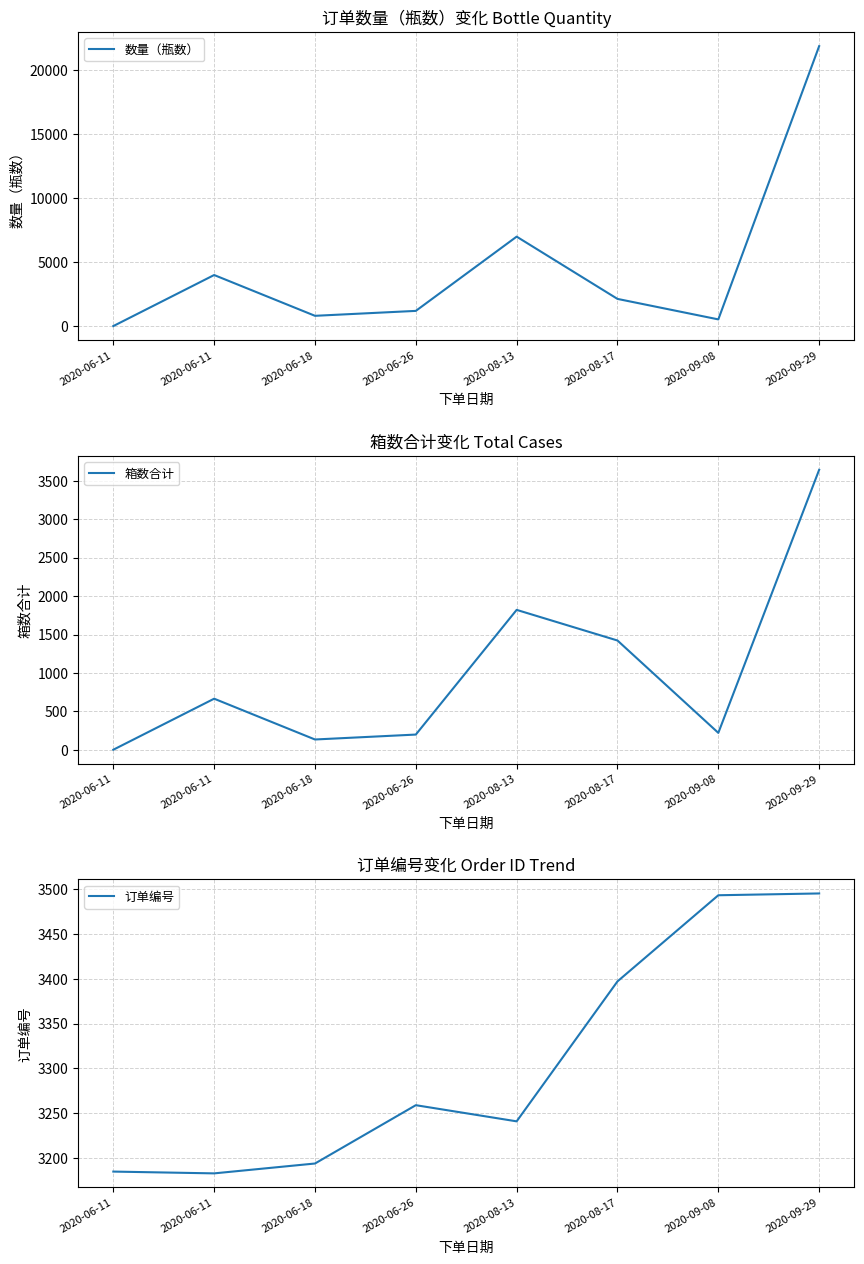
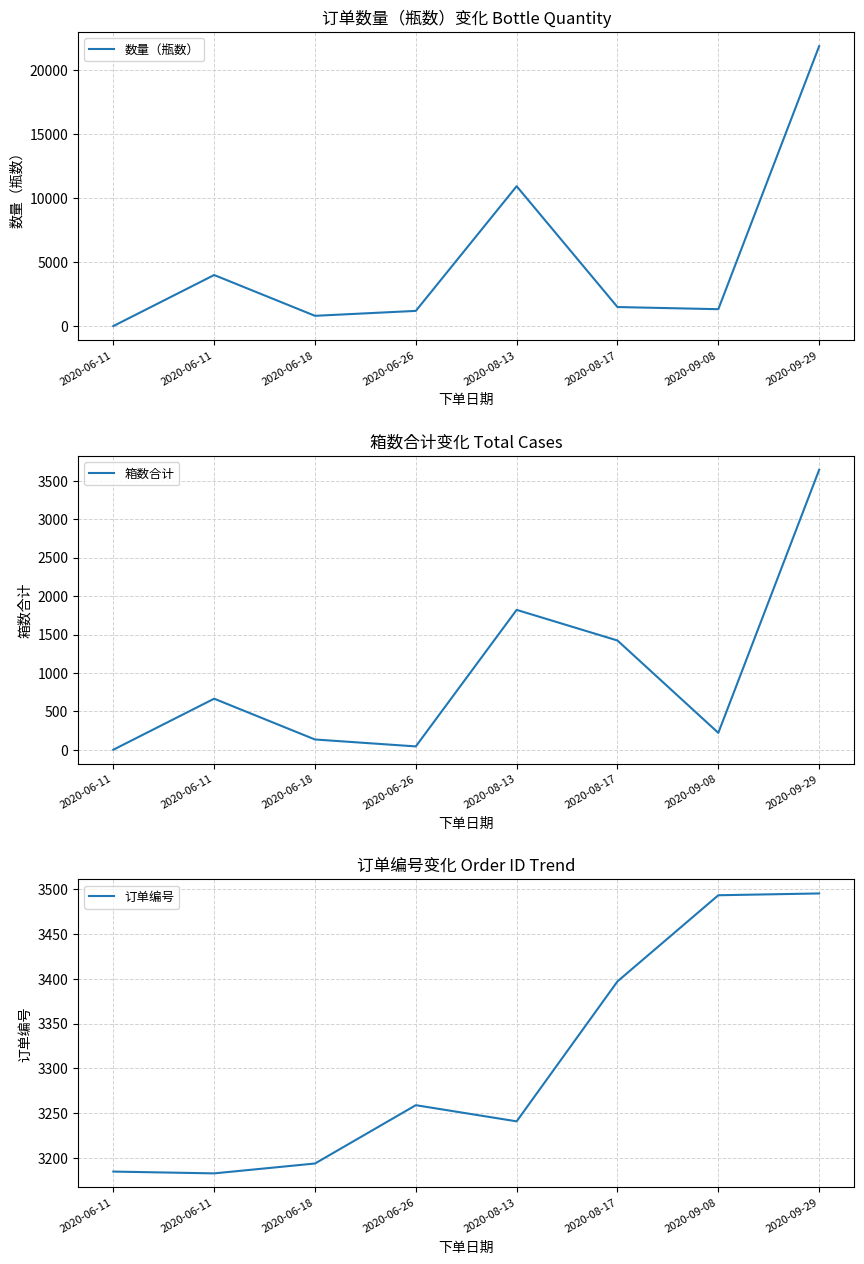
  {
    "订单数量（瓶数）变化 Bottle Quantity": {
      "2020-06-18": 800,
      "2020-06-26": 1200,
-     "2020-08-13": 7000,
-     "2020-08-17": 2100,
-     "2020-09-08": 500,
+     "2020-08-13": 10900,
+     "2020-08-17": 1500,
+     "2020-09-08": 1300,
      "2020-09-29": 21800
    },
    "箱数合计变化 Total Cases": {
      "2020-06-18": 100,
-     "2020-06-26": 200,
+     "2020-06-26": 0,
      "2020-08-13": 1800,
      "2020-08-17": 1400,
      "2020-09-08": 200,
      "2020-09-29": 3600
    },
    "订单编号变化 Order ID Trend": {
      "2020-06-18": 3190,
      "2020-06-26": 3260,
      "2020-08-13": 3240,
      "2020-08-17": 3400,
      "2020-09-08": 3490,
      "2020-09-29": 3500
    }
  }
